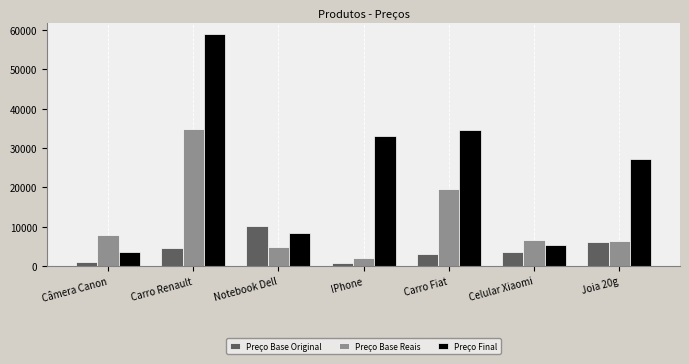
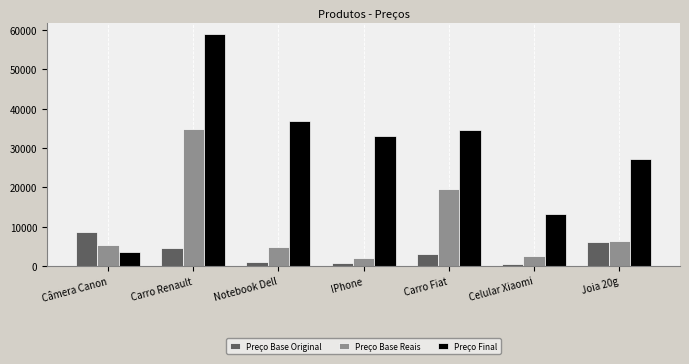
  {
    "Preço Base Original": {
-     "Câmera Canon": 1000,
+     "Câmera Canon": 9000,
      "Carro Renault": 5000,
-     "Notebook Dell": 10000,
+     "Notebook Dell": 1000,
      "IPhone": 1000,
      "Carro Fiat": 3000,
-     "Celular Xiaomi": 4000,
+     "Celular Xiaomi": 0,
      "Joia 20g": 6000
    },
    "Preço Base Reais": {
-     "Câmera Canon": 8000,
+     "Câmera Canon": 5000,
      "Carro Renault": 35000,
      "Notebook Dell": 5000,
      "IPhone": 2000,
      "Carro Fiat": 20000,
-     "Celular Xiaomi": 7000,
+     "Celular Xiaomi": 3000,
      "Joia 20g": 6000
    },
    "Preço Final": {
      "Câmera Canon": 4000,
      "Carro Renault": 59000,
-     "Notebook Dell": 8000,
+     "Notebook Dell": 37000,
      "IPhone": 33000,
      "Carro Fiat": 35000,
-     "Celular Xiaomi": 5000,
+     "Celular Xiaomi": 13000,
      "Joia 20g": 27000
    }
  }
